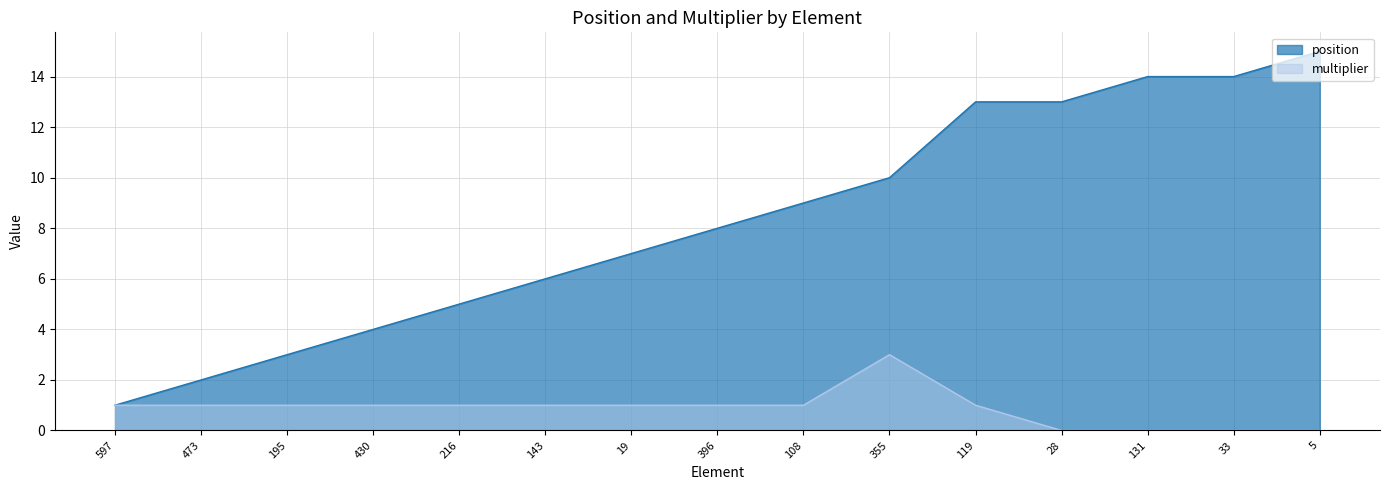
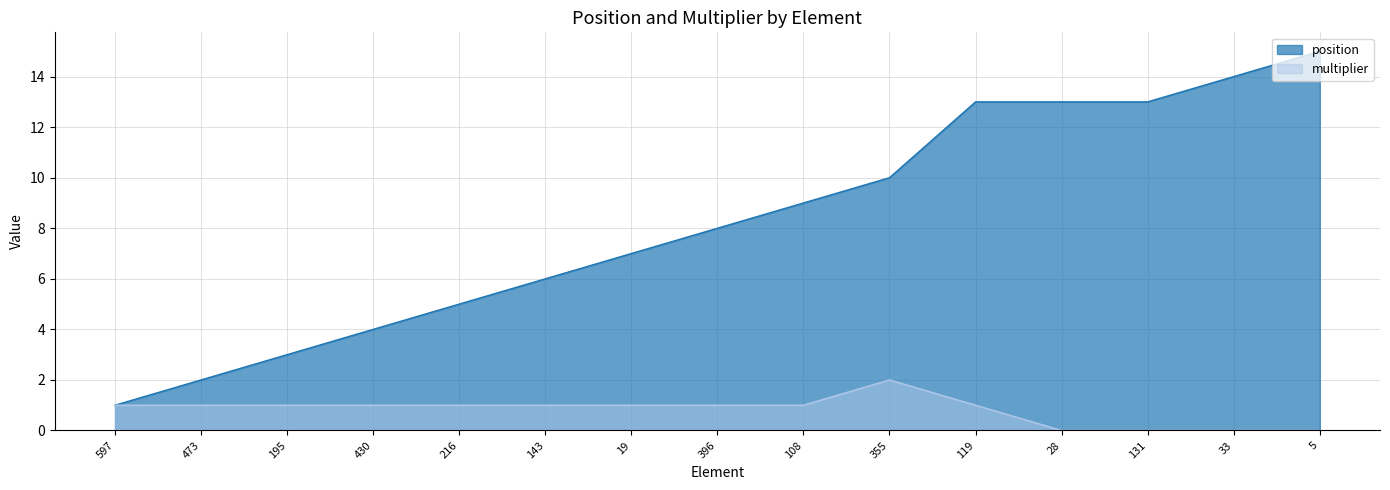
  {
    "position": {
      "473": 2,
      "195": 3,
      "430": 4,
      "216": 5,
      "143": 6,
      "19": 7,
      "396": 8,
      "108": 9,
      "355": 10,
      "119": 13,
      "28": 13,
-     "131": 14,
+     "131": 13,
      "33": 14
    },
    "multiplier": {
      "473": 1,
      "195": 1,
      "430": 1,
      "216": 1,
      "143": 1,
      "19": 1,
      "396": 1,
      "108": 1,
-     "355": 3,
+     "355": 2,
      "119": 1,
      "28": 0,
      "131": 0,
      "33": 0,
      "5": 0
    }
  }
